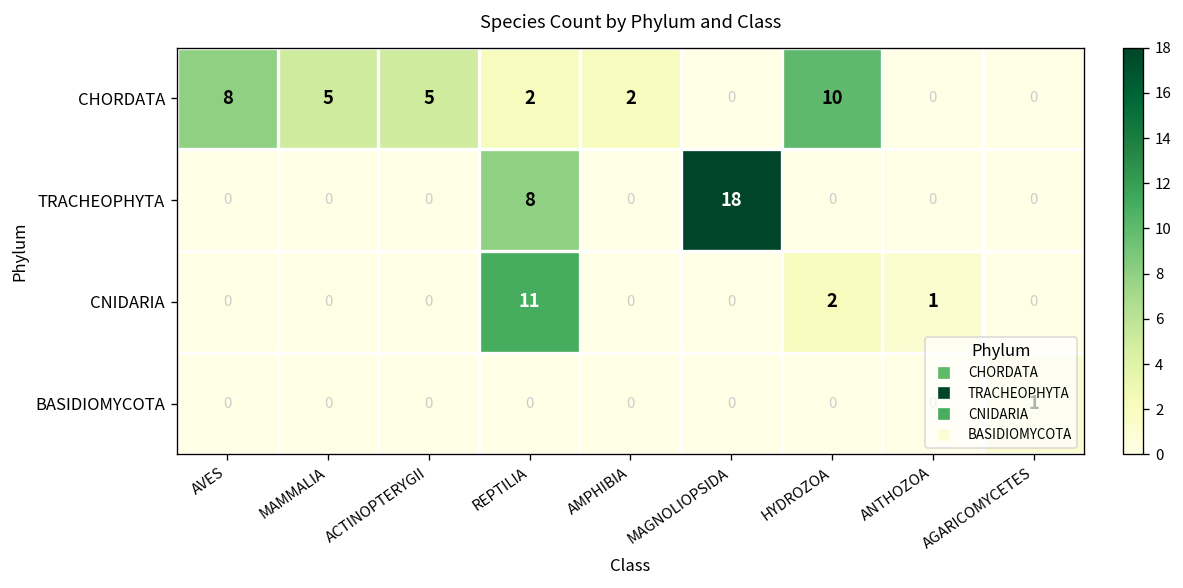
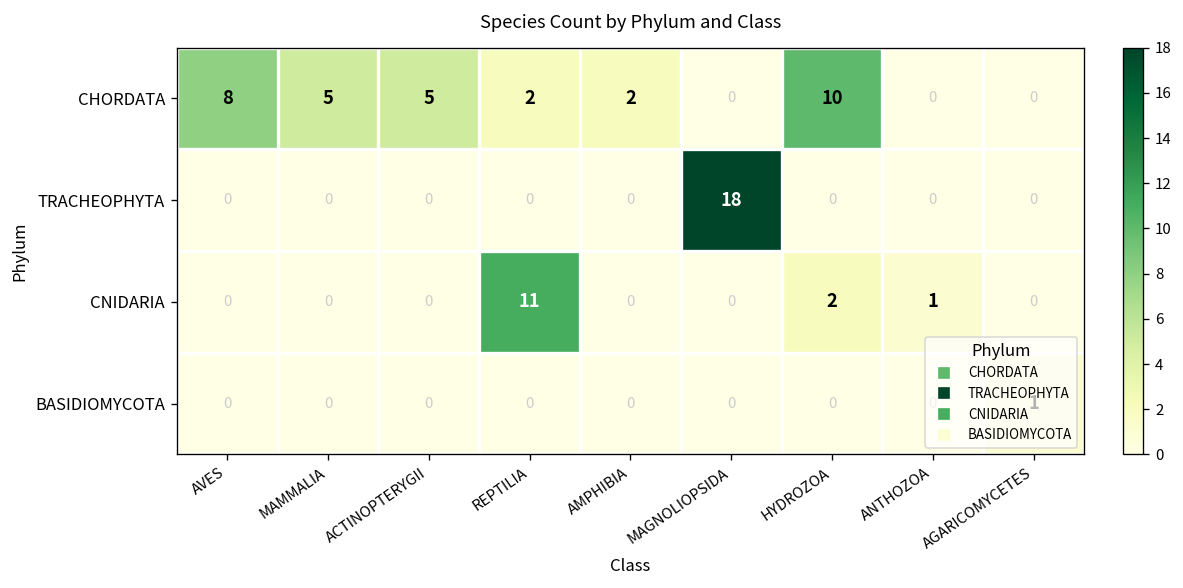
  {
    "CHORDATA": {
      "AVES": 8,
      "MAMMALIA": 5,
      "ACTINOPTERYGII": 5,
      "REPTILIA": 2,
      "AMPHIBIA": 2,
      "MAGNOLIOPSIDA": 0,
      "HYDROZOA": 10,
      "ANTHOZOA": 0,
      "AGARICOMYCETES": 0
    },
    "TRACHEOPHYTA": {
      "AVES": 0,
      "MAMMALIA": 0,
      "ACTINOPTERYGII": 0,
-     "REPTILIA": 8,
+     "REPTILIA": 0,
      "AMPHIBIA": 0,
      "MAGNOLIOPSIDA": 18,
      "HYDROZOA": 0,
      "ANTHOZOA": 0,
      "AGARICOMYCETES": 0
    },
    "CNIDARIA": {
      "AVES": 0,
      "MAMMALIA": 0,
      "ACTINOPTERYGII": 0,
      "REPTILIA": 11,
      "AMPHIBIA": 0,
      "MAGNOLIOPSIDA": 0,
      "HYDROZOA": 2,
      "ANTHOZOA": 1,
      "AGARICOMYCETES": 0
    },
    "BASIDIOMYCOTA": {
      "AVES": 0,
      "MAMMALIA": 0,
      "ACTINOPTERYGII": 0,
      "REPTILIA": 0,
      "AMPHIBIA": 0,
      "MAGNOLIOPSIDA": 0,
      "HYDROZOA": 0
    }
  }
